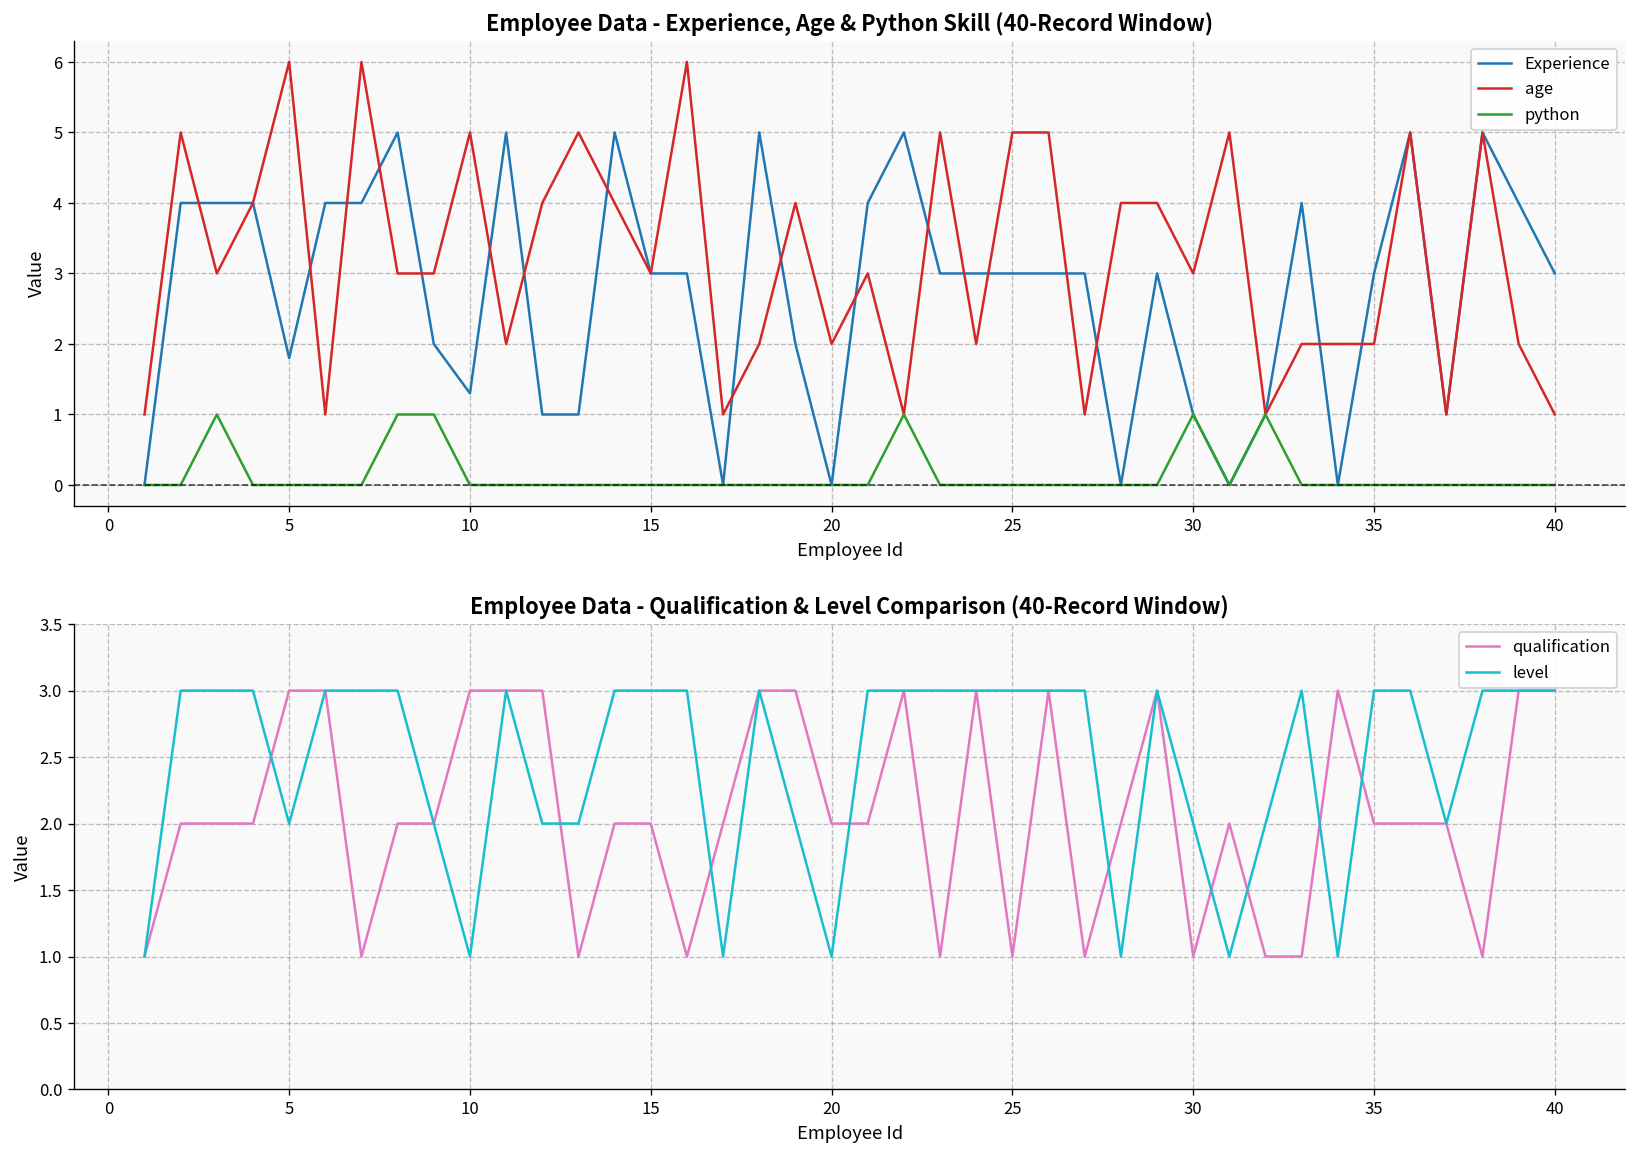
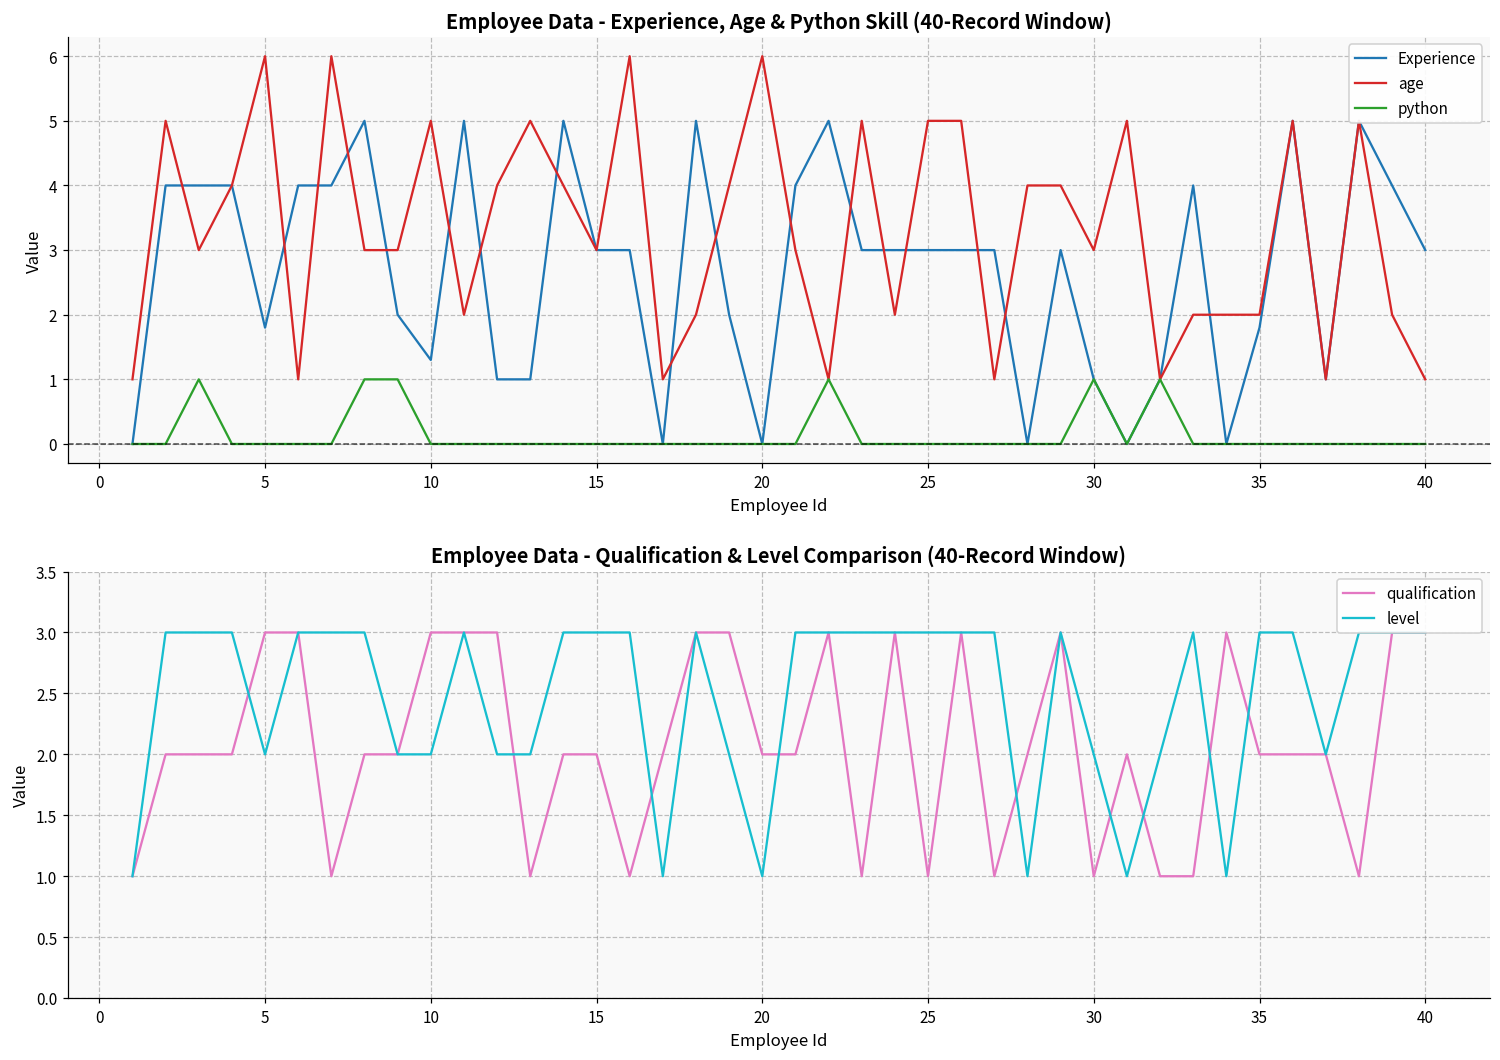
  {
    "Employee Data - Experience, Age & Python Skill (40-Record Window)": {
      "Experience": {
        "5": 1.8,
        "10": 1.3,
        "25": 3.0,
-       "35": 3.0,
+       "35": 1.8,
        "40": 3.0
      },
      "age": {
        "5": 6,
        "10": 5,
-       "20": 2,
+       "20": 6,
        "25": 5,
        "30": 3,
        "35": 2,
        "40": 1
      },
      "python": {
        "5": 0.0,
        "10": 0.0,
        "15": 0.0,
        "25": 0.0,
        "35": 0.0,
        "40": 0.0
      }
    },
    "Employee Data - Qualification & Level Comparison (40-Record Window)": {
      "qualification": {
        "5": 3,
        "10": 3,
        "15": 2,
        "20": 2,
        "25": 1,
        "30": 1,
        "35": 2
      },
      "level": {
        "5": 2,
-       "10": 1,
+       "10": 2,
        "15": 3,
        "20": 1,
        "25": 3,
        "30": 2,
        "35": 3
      }
    }
  }
